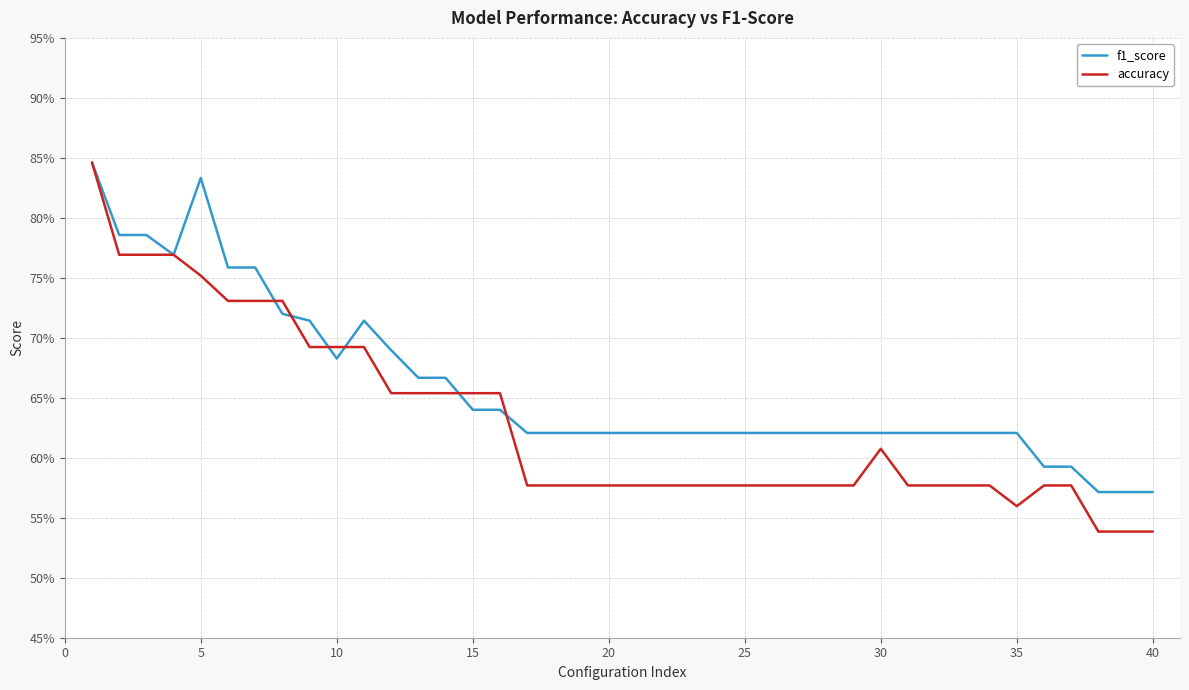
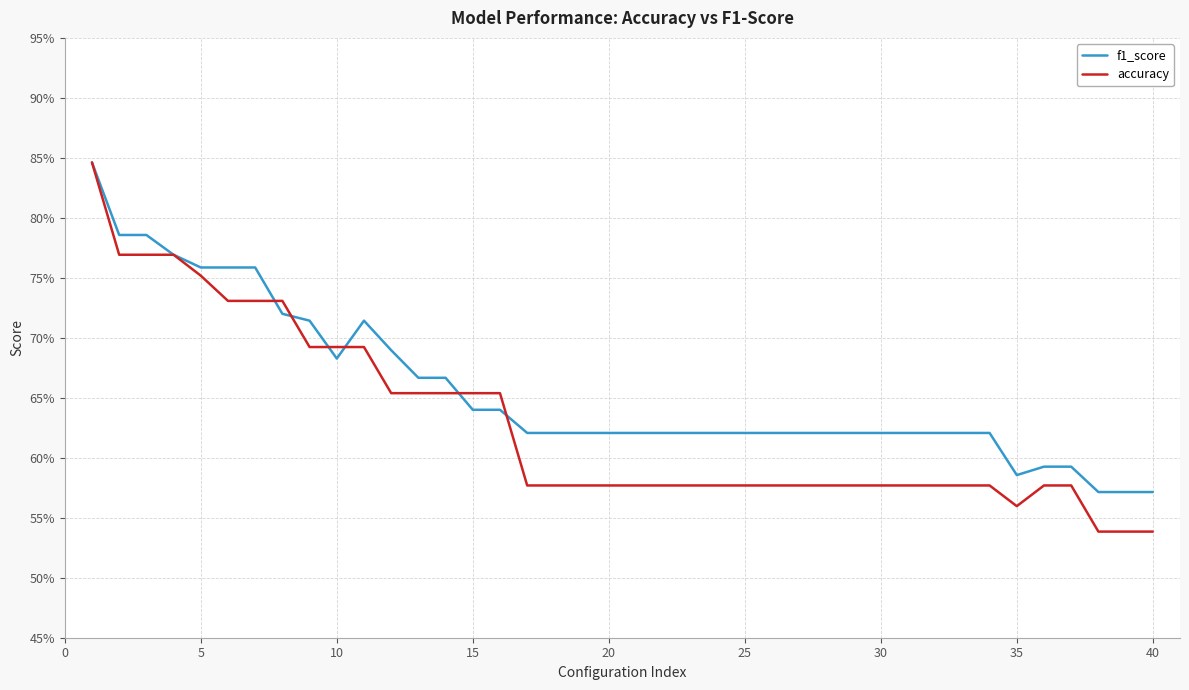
  {
    "f1_score": {
-     "5": "83.3%",
+     "5": "75.9%",
      "10": "68.3%",
      "15": "64.0%",
      "20": "62.1%",
      "25": "62.1%",
      "30": "62.1%",
-     "35": "62.1%",
+     "35": "58.6%",
      "40": "57.1%"
    },
    "accuracy": {
      "5": "75.2%",
      "10": "69.2%",
      "15": "65.4%",
      "20": "57.7%",
      "25": "57.7%",
-     "30": "60.8%",
+     "30": "57.7%",
      "35": "56.0%",
      "40": "53.8%"
    }
  }
